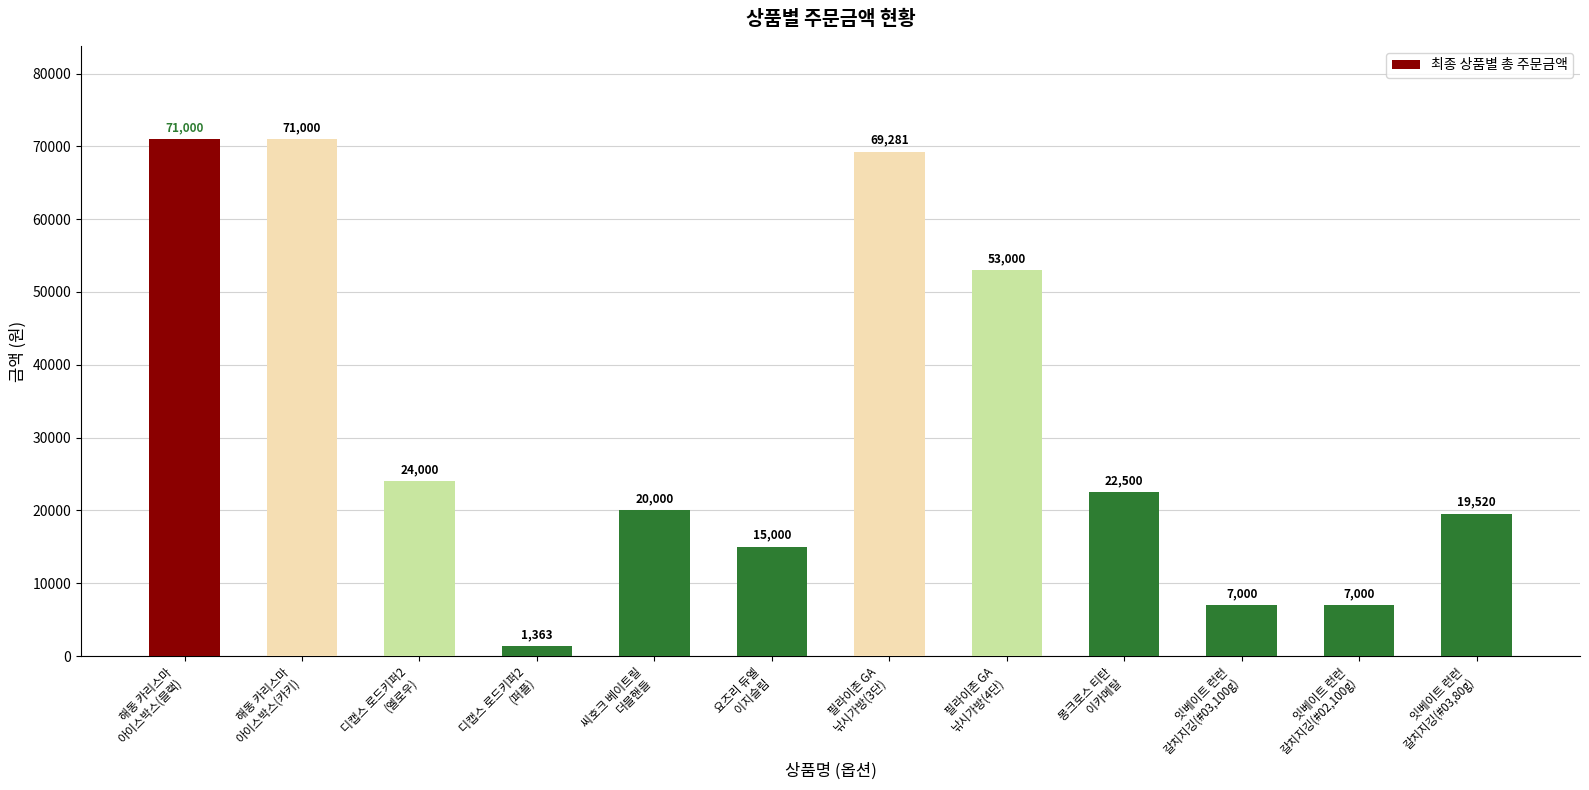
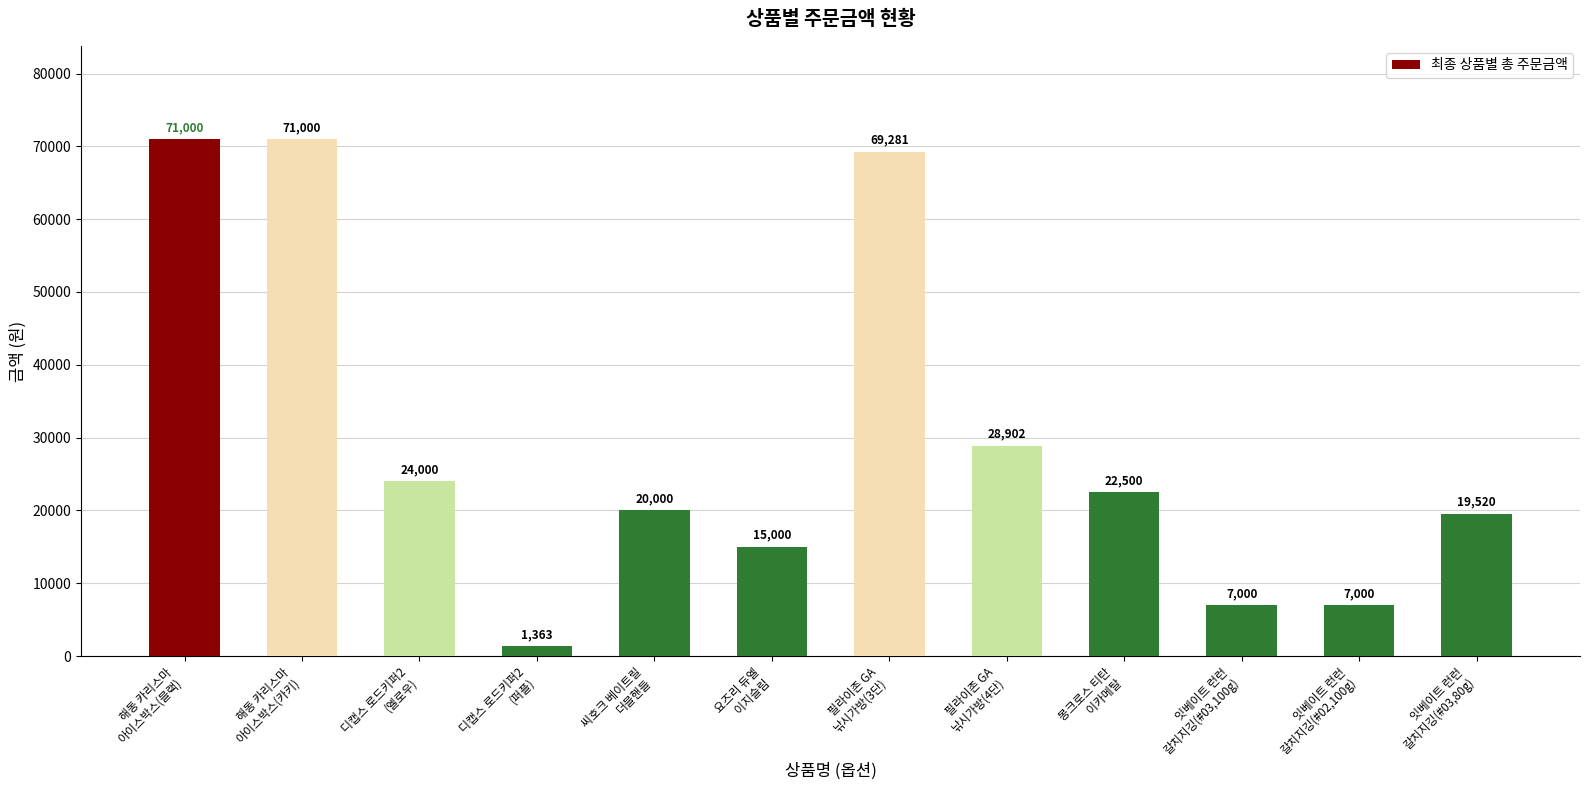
  {
    "해동 카리스마 아이스박스(블랙)": "71,000",
    "해동 카리스마 아이스박스(카키)": "71,000",
    "디캡스 로드키퍼2 (엘로우)": "24,000",
    "디캡스 로드키퍼2 (퍼플)": "1,363",
    "씨호크 베이트릴 더블핸들": "20,000",
    "요즈리 듀엘 이지슬림": "15,000",
    "필라이존 GA 낚시가방(3단)": "69,281",
-   "필라이존 GA 낚시가방(4단)": "53,000",
+   "필라이존 GA 낚시가방(4단)": "28,902",
    "몽크로스 티탄 이카메탈": "22,500",
    "잇베이트 런런 갈치지깅(#03,100g)": "7,000",
    "잇베이트 런런 갈치지깅(#02,100g)": "7,000",
    "잇베이트 런런 갈치지깅(#03,80g)": "19,520"
  }
